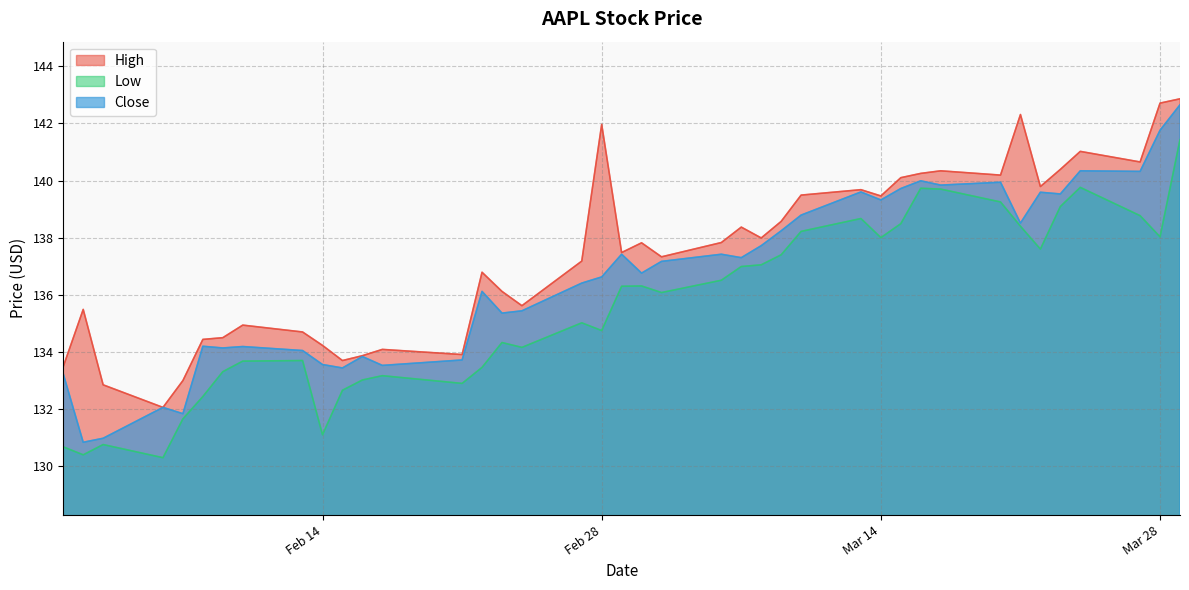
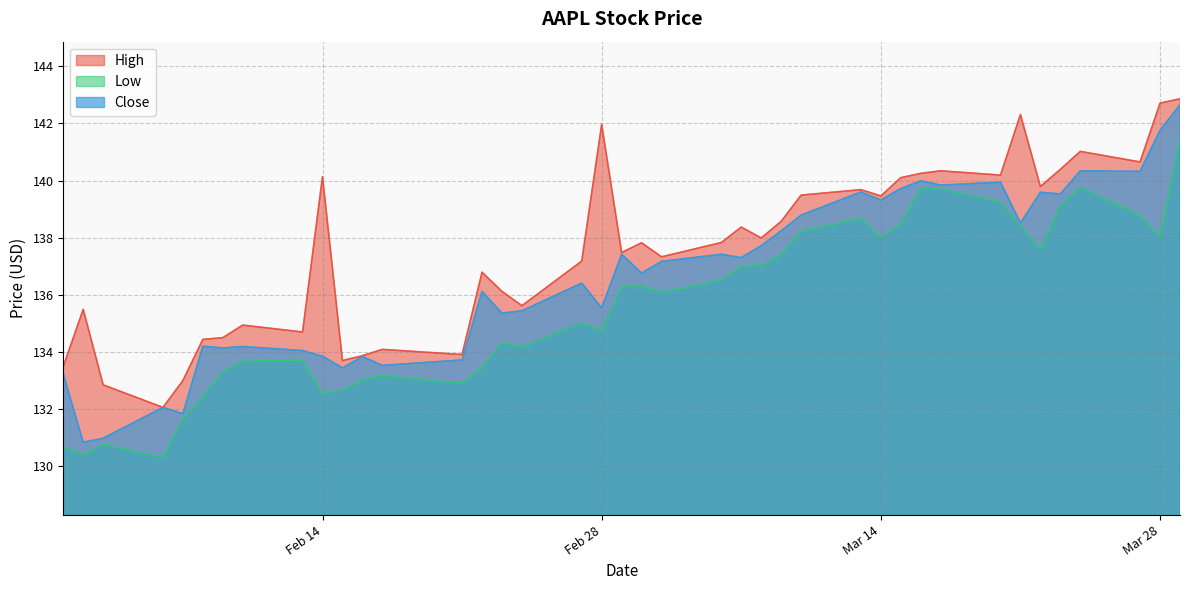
  {
    "High": {
-     "Feb 14": 134.2,
+     "Feb 14": 140.1,
      "Feb 28": 142.0,
      "Mar 14": 139.5,
      "Mar 28": 142.7
    },
    "Low": {
-     "Feb 14": 131.1,
+     "Feb 14": 132.6,
      "Feb 28": 134.8,
      "Mar 14": 138.0,
      "Mar 28": 138.0
    },
    "Close": {
-     "Feb 14": 133.6,
-     "Feb 28": 136.6,
+     "Feb 14": 133.9,
+     "Feb 28": 135.5,
      "Mar 14": 139.3,
      "Mar 28": 141.8
    }
  }
